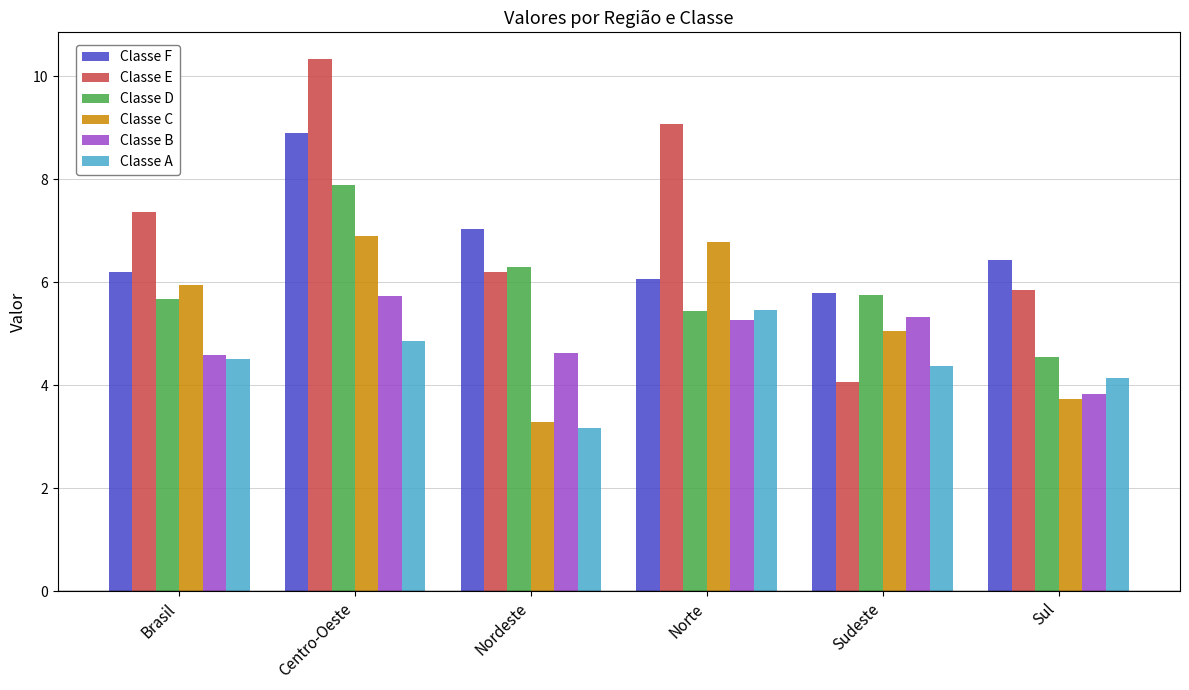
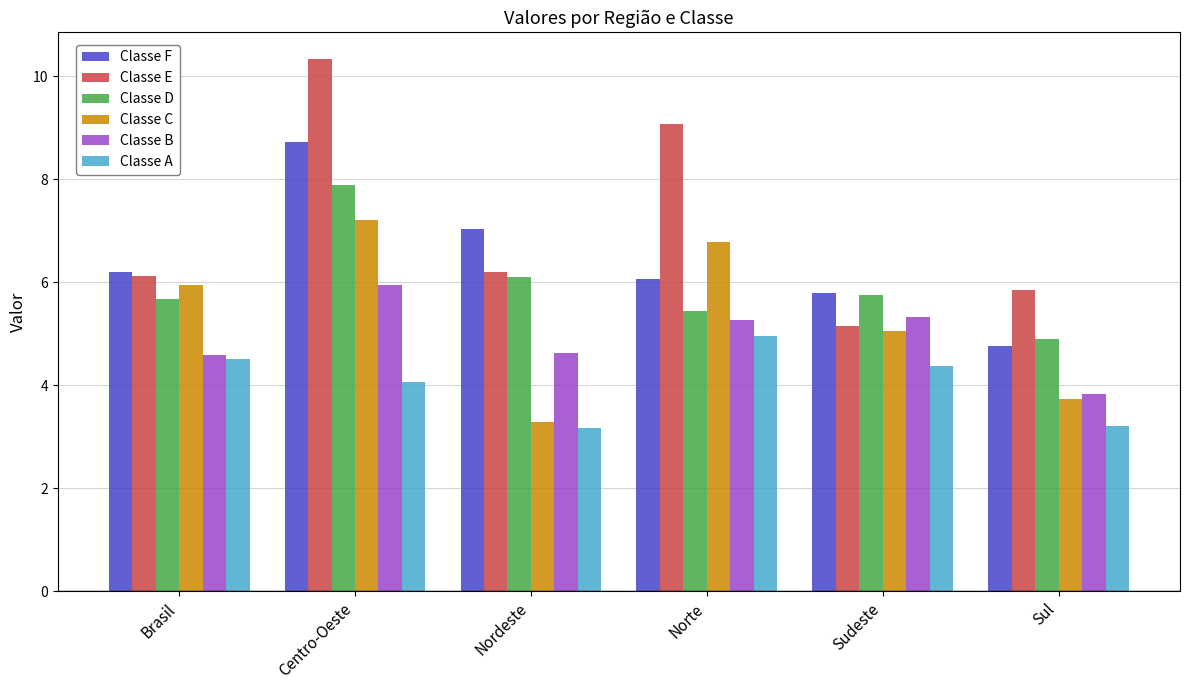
  {
    "Classe F": {
      "Brasil": 6.2,
-     "Centro-Oeste": 8.9,
+     "Centro-Oeste": 8.7,
      "Nordeste": 7.0,
      "Norte": 6.1,
      "Sudeste": 5.8,
-     "Sul": 6.4
+     "Sul": 4.8
    },
    "Classe E": {
-     "Brasil": 7.4,
+     "Brasil": 6.1,
      "Centro-Oeste": 10.3,
      "Nordeste": 6.2,
      "Norte": 9.1,
-     "Sudeste": 4.1,
+     "Sudeste": 5.2,
      "Sul": 5.9
    },
    "Classe D": {
      "Brasil": 5.7,
      "Centro-Oeste": 7.9,
-     "Nordeste": 6.3,
+     "Nordeste": 6.1,
      "Norte": 5.4,
      "Sudeste": 5.7,
-     "Sul": 4.6
+     "Sul": 4.9
    },
    "Classe C": {
      "Brasil": 5.9,
-     "Centro-Oeste": 6.9,
+     "Centro-Oeste": 7.2,
      "Nordeste": 3.3,
      "Norte": 6.8,
      "Sudeste": 5.1,
      "Sul": 3.7
    },
    "Classe B": {
      "Brasil": 4.6,
-     "Centro-Oeste": 5.7,
+     "Centro-Oeste": 6.0,
      "Nordeste": 4.6,
      "Norte": 5.3,
      "Sudeste": 5.3,
      "Sul": 3.8
    },
    "Classe A": {
      "Brasil": 4.5,
-     "Centro-Oeste": 4.9,
+     "Centro-Oeste": 4.1,
      "Nordeste": 3.2,
-     "Norte": 5.5,
+     "Norte": 5.0,
      "Sudeste": 4.4,
-     "Sul": 4.1
+     "Sul": 3.2
    }
  }
